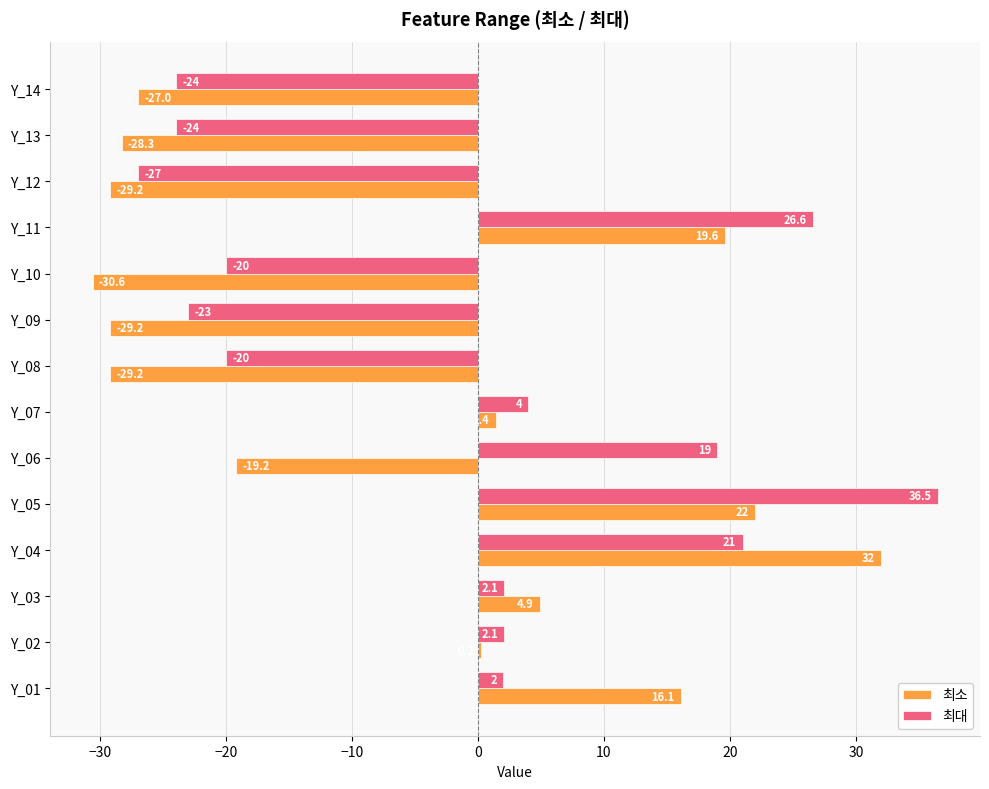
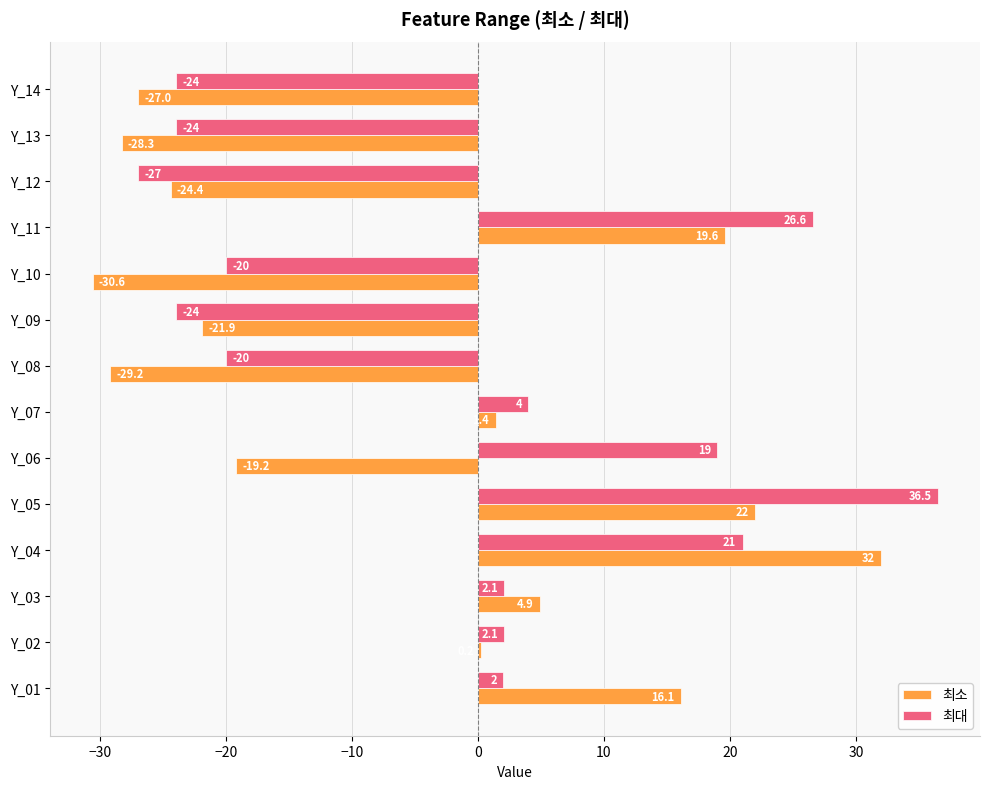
  {
    "최소": {
      "Y_14": -27.0,
      "Y_13": -28.3,
-     "Y_12": -29.2,
+     "Y_12": -24.4,
      "Y_11": 19.6,
      "Y_10": -30.6,
-     "Y_09": -29.2,
+     "Y_09": -21.9,
      "Y_08": -29.2,
      "Y_07": 1.4,
      "Y_06": -19.2,
      "Y_05": 22,
      "Y_04": 32,
      "Y_03": 4.9,
      "Y_01": 16.1
    },
    "최대": {
      "Y_14": -24,
      "Y_13": -24,
      "Y_12": -27,
      "Y_11": 26.6,
      "Y_10": -20,
-     "Y_09": -23,
+     "Y_09": -24,
      "Y_08": -20,
      "Y_07": 4,
      "Y_06": 19,
      "Y_05": 36.5,
      "Y_04": 21,
      "Y_03": 2.1,
      "Y_02": 2.1,
      "Y_01": 2
    }
  }
